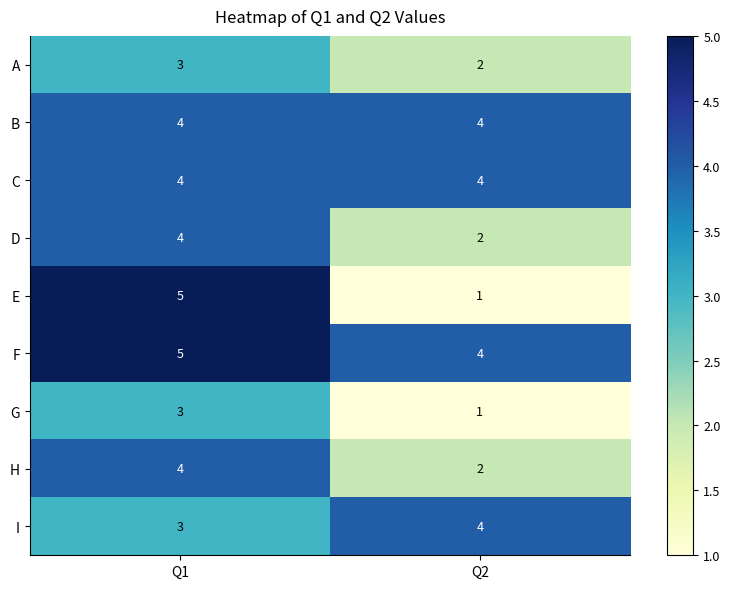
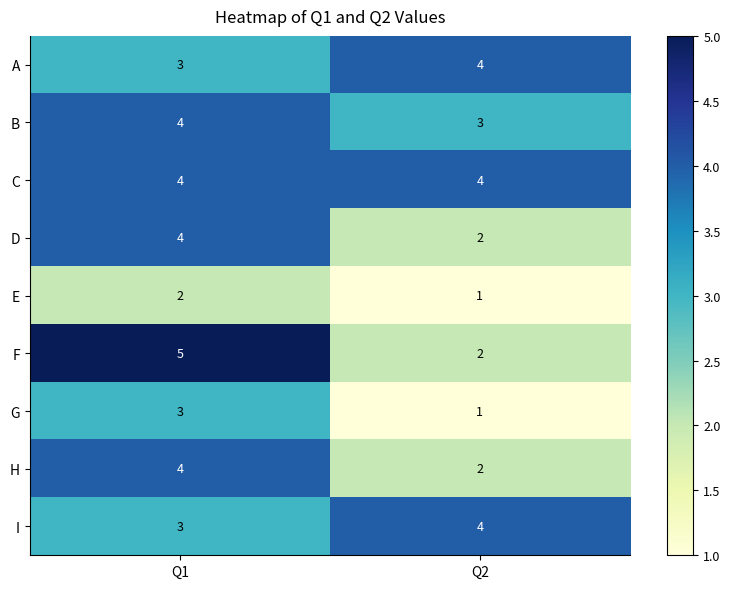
  {
    "A": {
      "Q1": 3,
-     "Q2": 2
+     "Q2": 4
    },
    "B": {
      "Q1": 4,
-     "Q2": 4
+     "Q2": 3
    },
    "C": {
      "Q1": 4,
      "Q2": 4
    },
    "D": {
      "Q1": 4,
      "Q2": 2
    },
    "E": {
-     "Q1": 5,
+     "Q1": 2,
      "Q2": 1
    },
    "F": {
      "Q1": 5,
-     "Q2": 4
+     "Q2": 2
    },
    "G": {
      "Q1": 3,
      "Q2": 1
    },
    "H": {
      "Q1": 4,
      "Q2": 2
    },
    "I": {
      "Q1": 3,
      "Q2": 4
    }
  }
